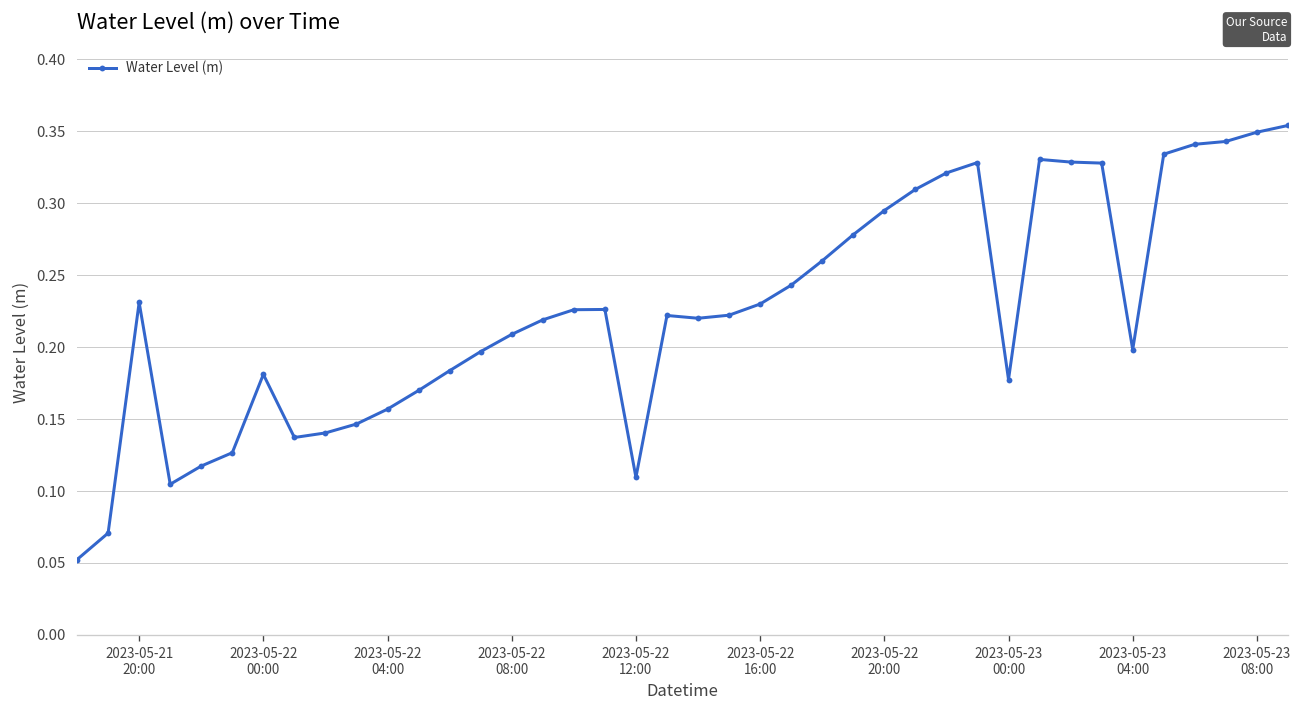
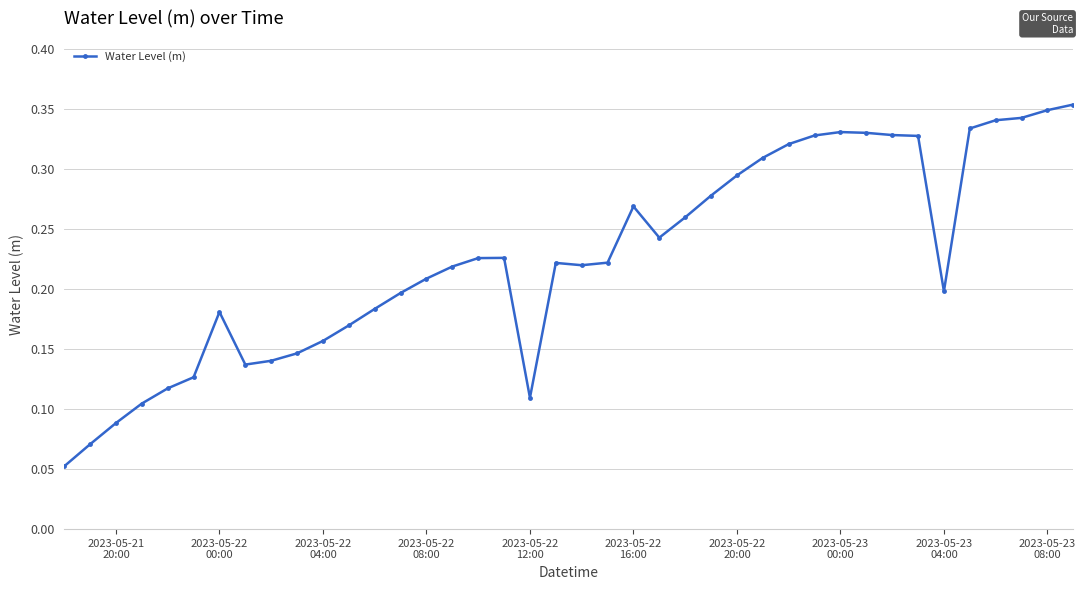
  {
-   "2023-05-21 20:00": 0.231,
+   "2023-05-21 20:00": 0.088,
    "2023-05-22 00:00": 0.181,
    "2023-05-22 04:00": 0.157,
    "2023-05-22 08:00": 0.209,
    "2023-05-22 12:00": 0.110,
-   "2023-05-22 16:00": 0.230,
+   "2023-05-22 16:00": 0.269,
    "2023-05-22 20:00": 0.295,
-   "2023-05-23 00:00": 0.177,
+   "2023-05-23 00:00": 0.331,
    "2023-05-23 04:00": 0.198,
    "2023-05-23 08:00": 0.349
  }
